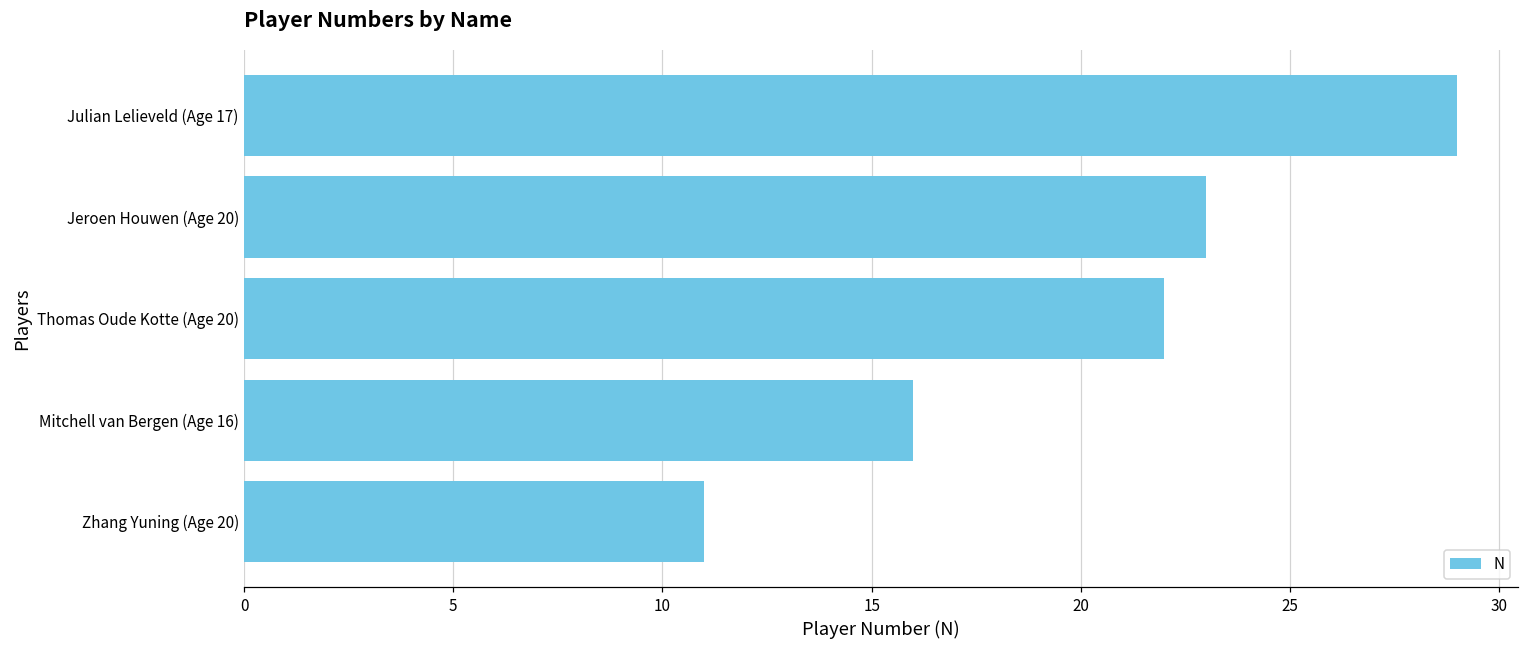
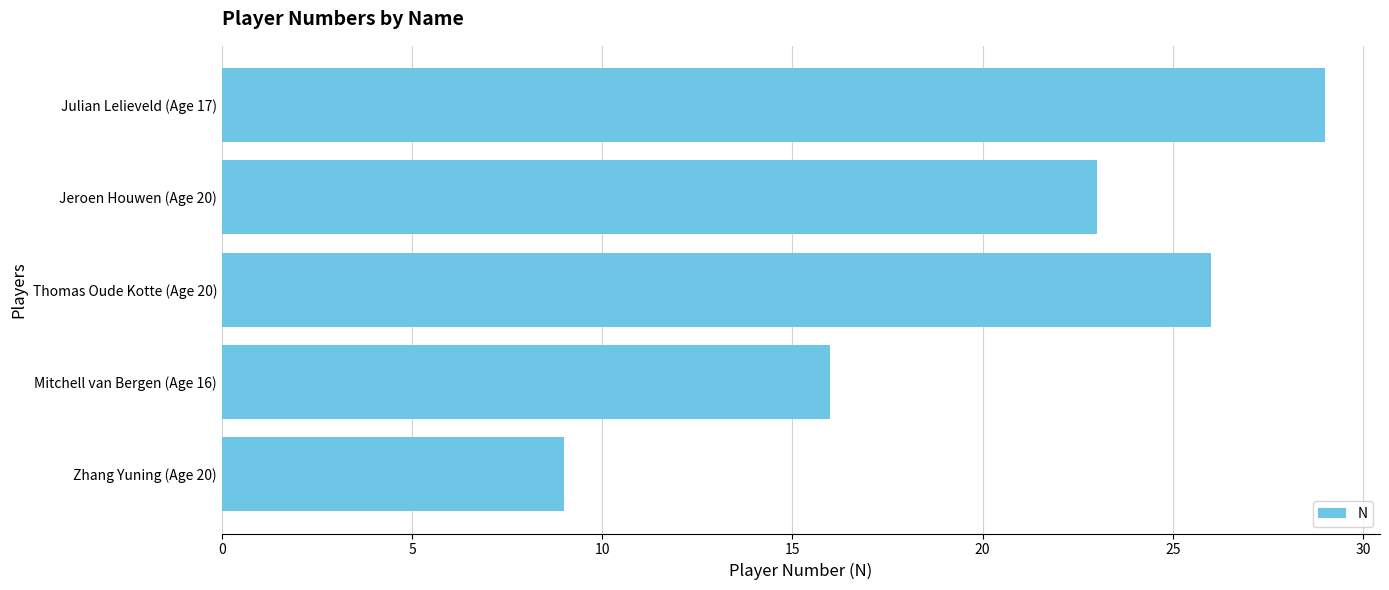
  {
    "Julian Lelieveld (Age 17)": 29,
    "Jeroen Houwen (Age 20)": 23,
-   "Thomas Oude Kotte (Age 20)": 22,
+   "Thomas Oude Kotte (Age 20)": 26,
    "Mitchell van Bergen (Age 16)": 16,
-   "Zhang Yuning (Age 20)": 11
+   "Zhang Yuning (Age 20)": 9
  }
